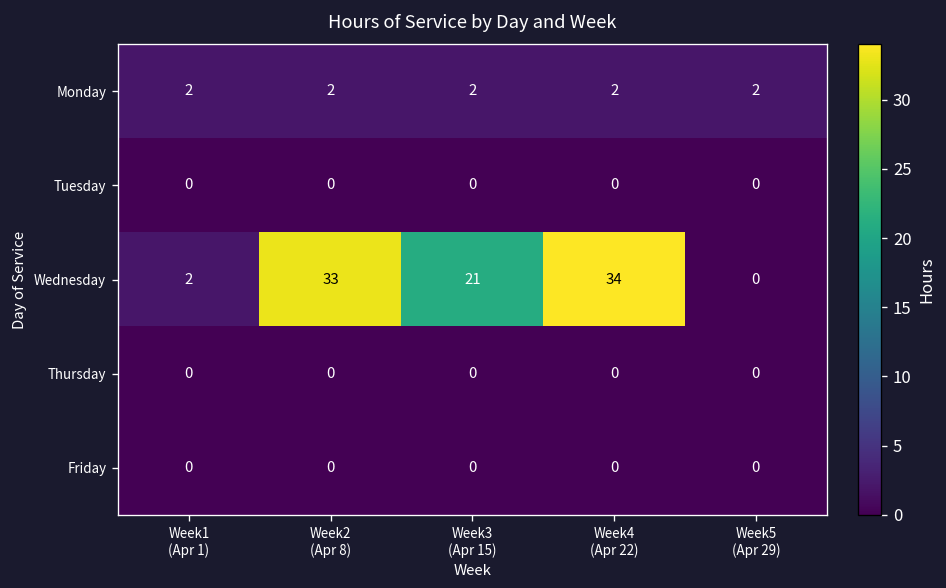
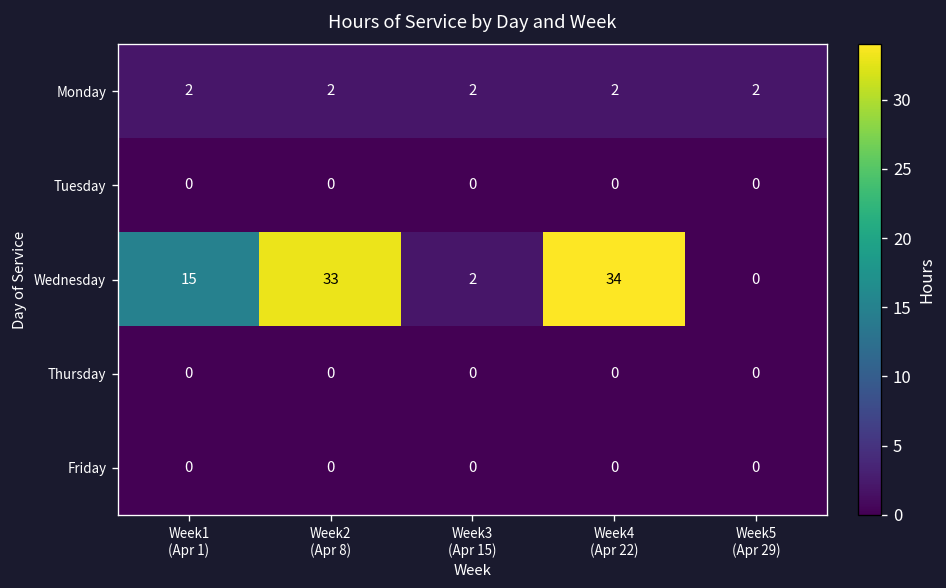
  {
    "Monday": {
      "Week1 (Apr 1)": 2,
      "Week2 (Apr 8)": 2,
      "Week3 (Apr 15)": 2,
      "Week4 (Apr 22)": 2,
      "Week5 (Apr 29)": 2
    },
    "Tuesday": {
      "Week1 (Apr 1)": 0,
      "Week2 (Apr 8)": 0,
      "Week3 (Apr 15)": 0,
      "Week4 (Apr 22)": 0,
      "Week5 (Apr 29)": 0
    },
    "Wednesday": {
-     "Week1 (Apr 1)": 2,
+     "Week1 (Apr 1)": 15,
      "Week2 (Apr 8)": 33,
-     "Week3 (Apr 15)": 21,
+     "Week3 (Apr 15)": 2,
      "Week4 (Apr 22)": 34,
      "Week5 (Apr 29)": 0
    },
    "Thursday": {
      "Week1 (Apr 1)": 0,
      "Week2 (Apr 8)": 0,
      "Week3 (Apr 15)": 0,
      "Week4 (Apr 22)": 0,
      "Week5 (Apr 29)": 0
    },
    "Friday": {
      "Week1 (Apr 1)": 0,
      "Week2 (Apr 8)": 0,
      "Week3 (Apr 15)": 0,
      "Week4 (Apr 22)": 0,
      "Week5 (Apr 29)": 0
    }
  }
